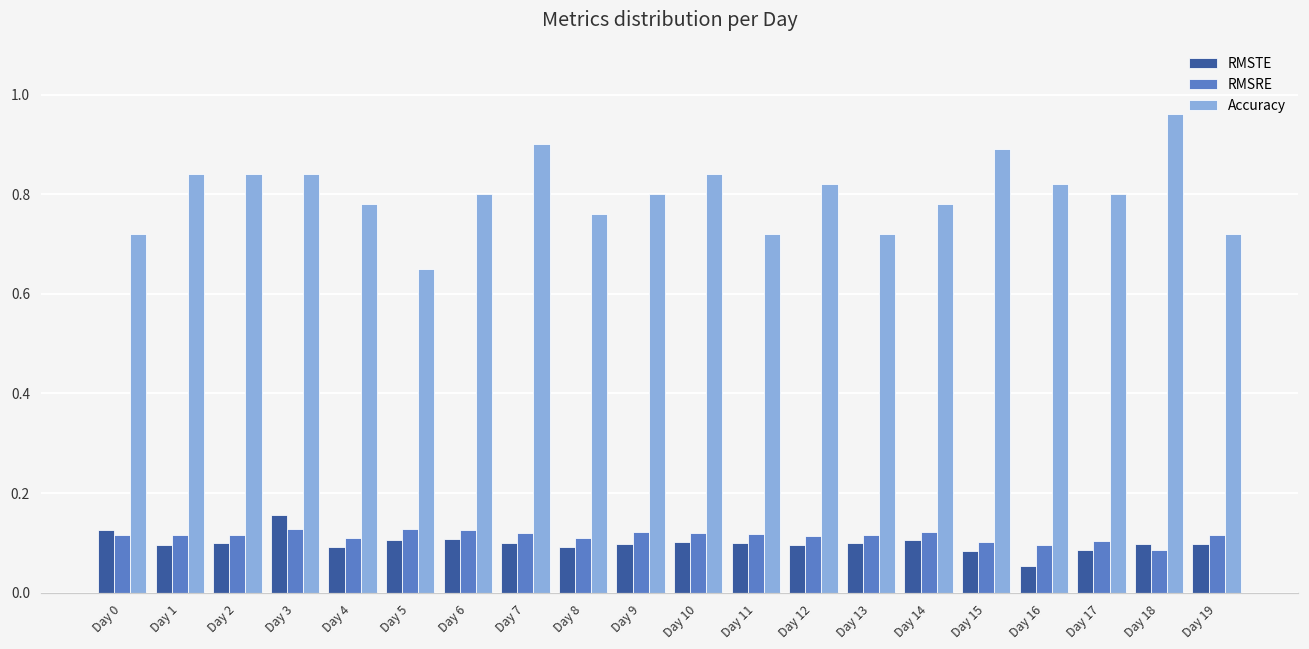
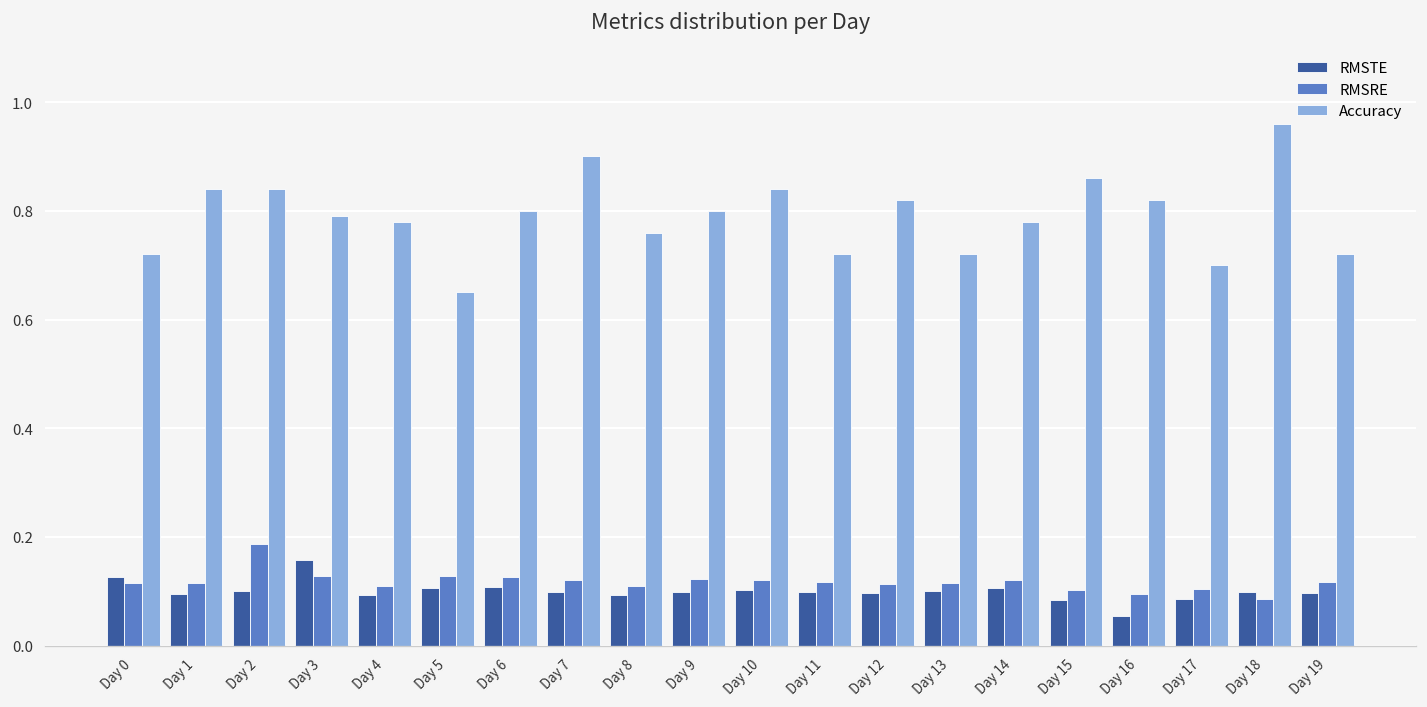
  {
    "RMSTE": {
      "Day 0": 0.13,
      "Day 1": 0.10,
      "Day 2": 0.10,
      "Day 3": 0.16,
      "Day 4": 0.09,
      "Day 5": 0.11,
      "Day 6": 0.11,
      "Day 7": 0.10,
      "Day 8": 0.09,
      "Day 9": 0.10,
      "Day 10": 0.10,
      "Day 11": 0.10,
      "Day 12": 0.10,
      "Day 13": 0.10,
      "Day 14": 0.11,
      "Day 15": 0.08,
      "Day 16": 0.05,
      "Day 17": 0.09,
      "Day 18": 0.10,
      "Day 19": 0.10
    },
    "RMSRE": {
      "Day 0": 0.12,
      "Day 1": 0.12,
-     "Day 2": 0.12,
+     "Day 2": 0.19,
      "Day 3": 0.13,
      "Day 4": 0.11,
      "Day 5": 0.13,
      "Day 6": 0.13,
      "Day 7": 0.12,
      "Day 8": 0.11,
      "Day 9": 0.12,
      "Day 10": 0.12,
      "Day 11": 0.12,
      "Day 12": 0.11,
      "Day 13": 0.12,
      "Day 14": 0.12,
      "Day 15": 0.10,
      "Day 16": 0.10,
      "Day 17": 0.10,
      "Day 18": 0.09,
      "Day 19": 0.12
    },
    "Accuracy": {
      "Day 0": 0.72,
      "Day 1": 0.84,
      "Day 2": 0.84,
-     "Day 3": 0.84,
+     "Day 3": 0.79,
      "Day 4": 0.78,
      "Day 5": 0.65,
      "Day 6": 0.80,
      "Day 7": 0.90,
      "Day 8": 0.76,
      "Day 9": 0.80,
      "Day 10": 0.84,
      "Day 11": 0.72,
      "Day 12": 0.82,
      "Day 13": 0.72,
      "Day 14": 0.78,
-     "Day 15": 0.89,
+     "Day 15": 0.86,
      "Day 16": 0.82,
-     "Day 17": 0.8,
+     "Day 17": 0.7,
      "Day 18": 0.96,
      "Day 19": 0.72
    }
  }
